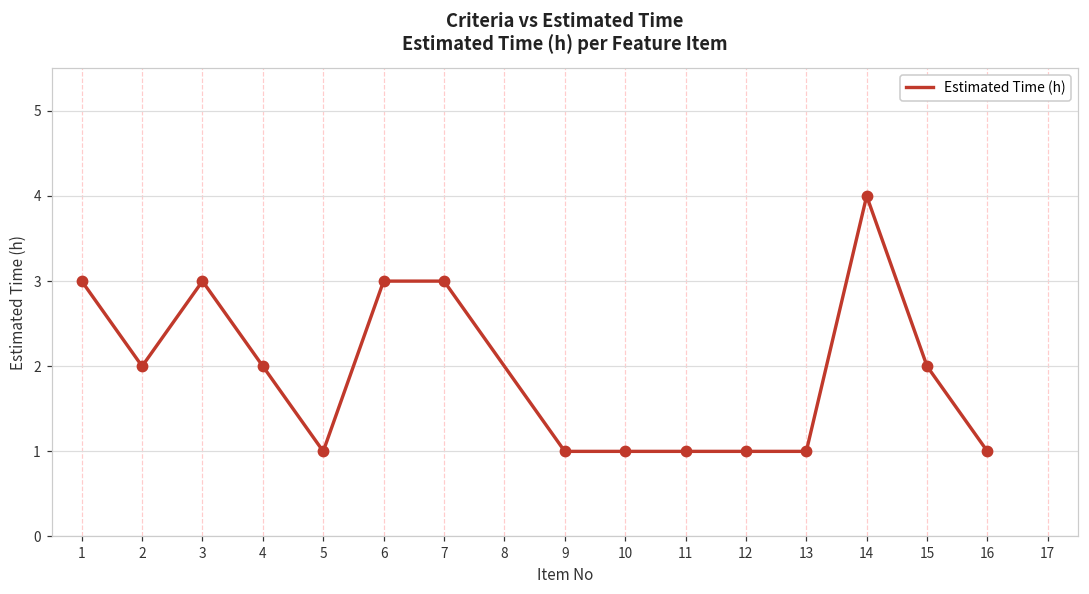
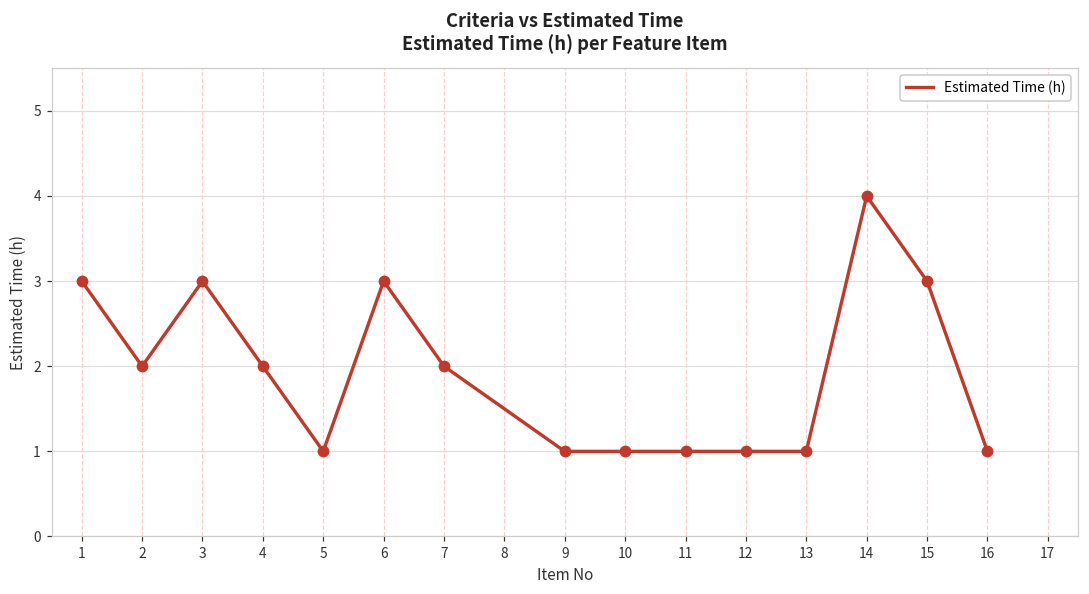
  {
    "1": 3,
    "2": 2,
    "3": 3,
    "4": 2,
    "5": 1,
    "6": 3,
-   "7": 3,
+   "7": 2,
    "9": 1,
    "10": 1,
    "11": 1,
    "12": 1,
    "13": 1,
    "14": 4,
-   "15": 2,
+   "15": 3,
    "16": 1
  }
